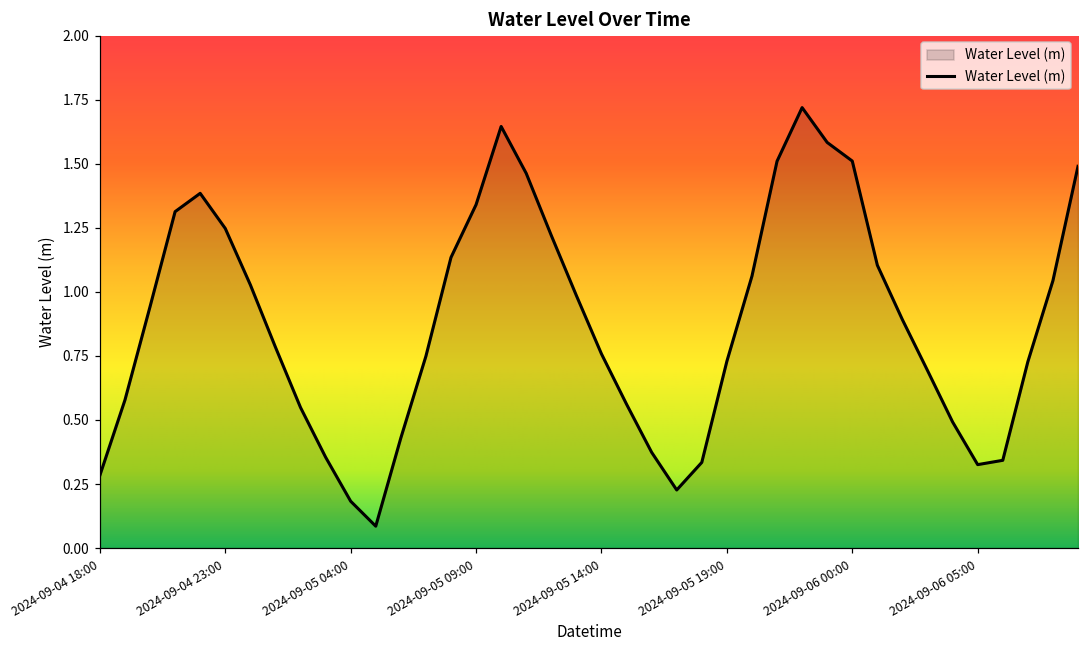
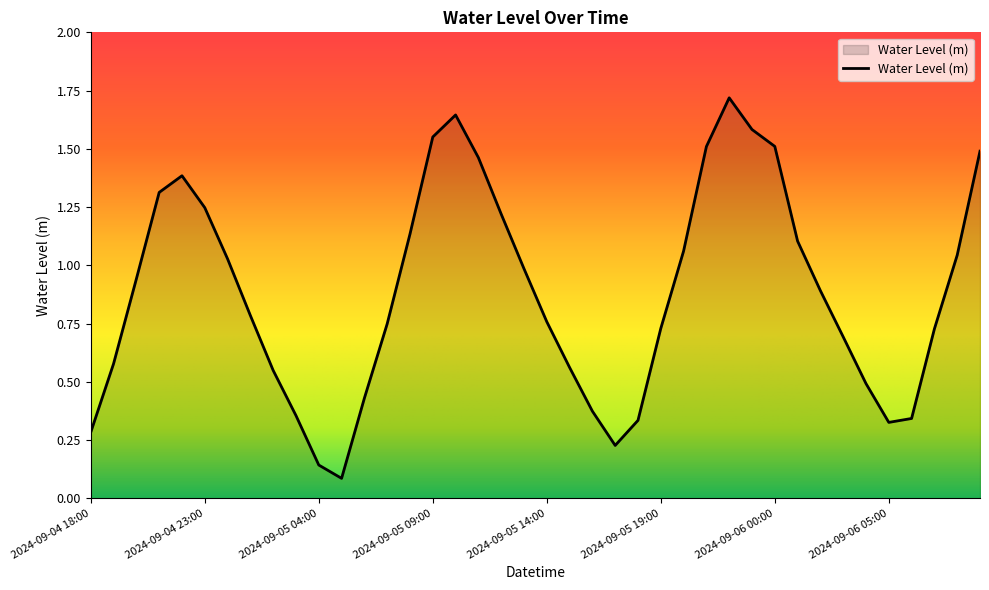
  {
    "2024-09-04 18:00": 0.28,
    "2024-09-04 23:00": 1.25,
-   "2024-09-05 04:00": 0.18,
-   "2024-09-05 09:00": 1.34,
+   "2024-09-05 04:00": 0.14,
+   "2024-09-05 09:00": 1.55,
    "2024-09-05 14:00": 0.76,
    "2024-09-05 19:00": 0.73,
    "2024-09-06 00:00": 1.51,
    "2024-09-06 05:00": 0.33
  }
